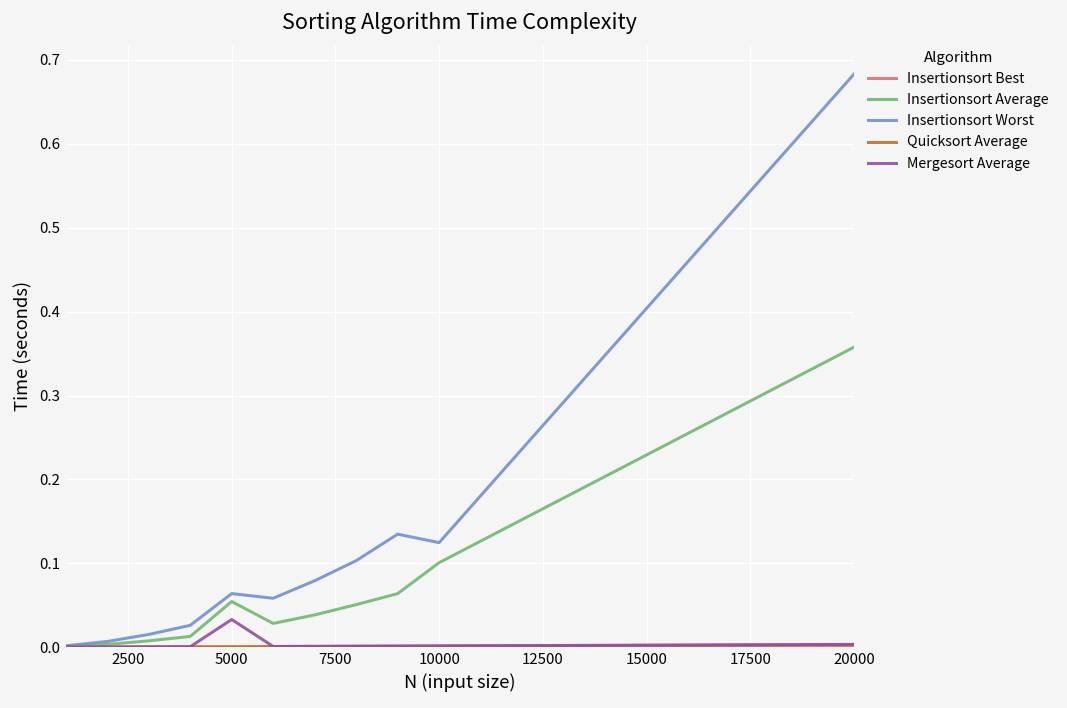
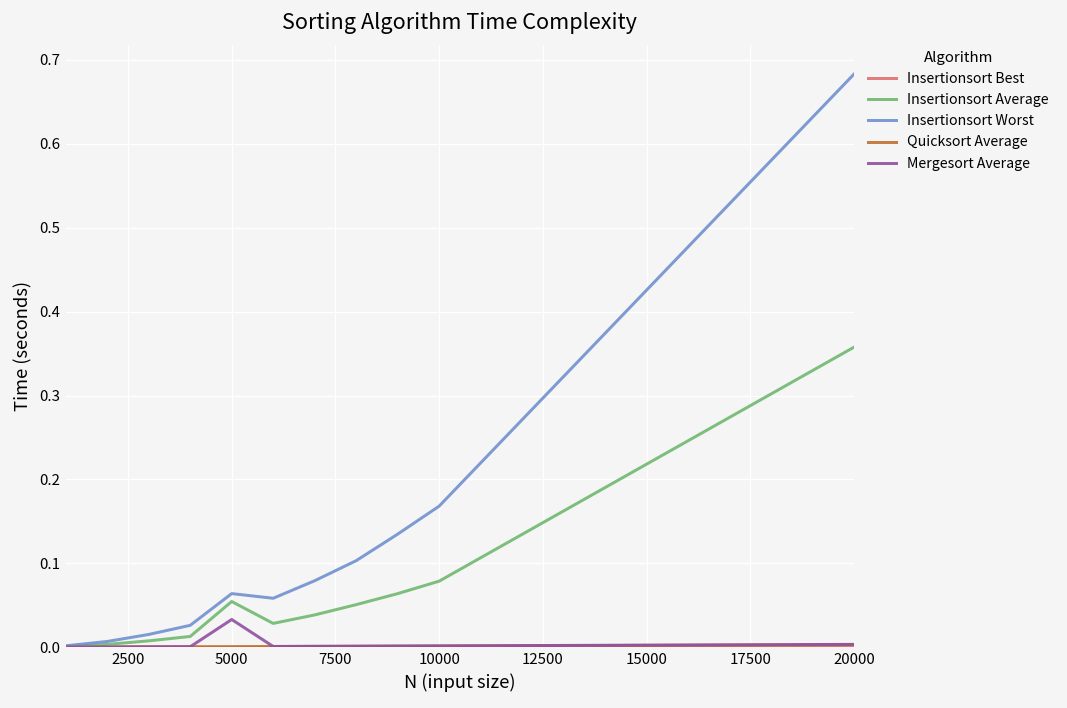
  {
    "Insertionsort Average": {
      "5000": 0.05,
-     "10000": 0.10,
+     "10000": 0.08,
      "20000": 0.36
    },
    "Insertionsort Worst": {
      "5000": 0.06,
-     "10000": 0.12,
+     "10000": 0.17,
      "20000": 0.68
    },
    "Mergesort Average": {
      "5000": 0.03
    }
  }
